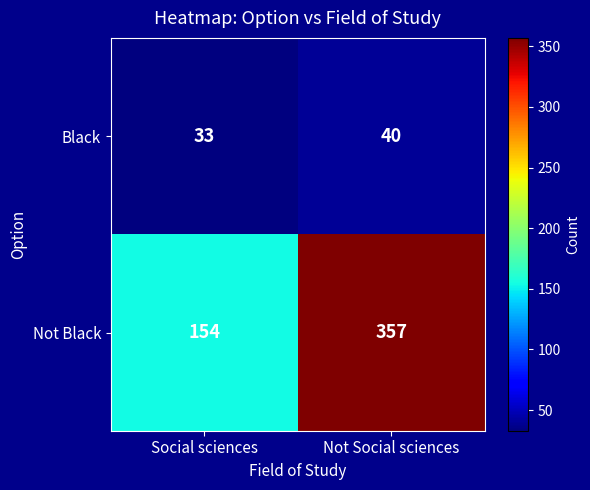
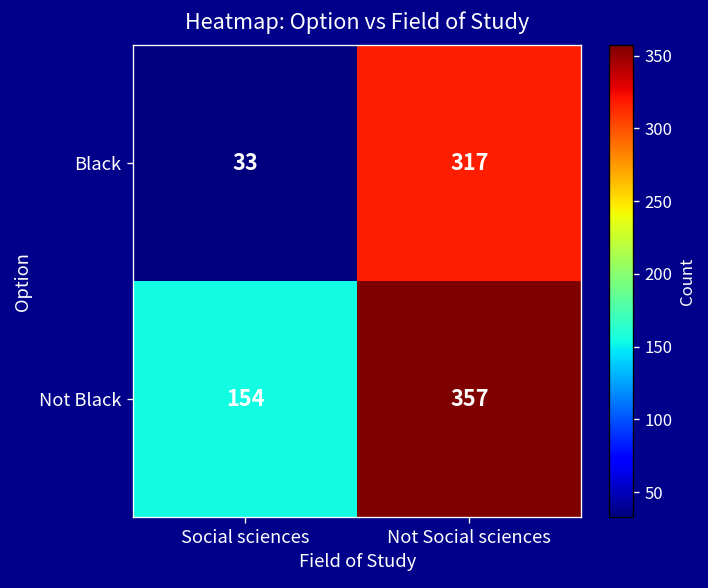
  {
    "Black": {
      "Social sciences": 33,
-     "Not Social sciences": 40
+     "Not Social sciences": 317
    },
    "Not Black": {
      "Social sciences": 154,
      "Not Social sciences": 357
    }
  }
